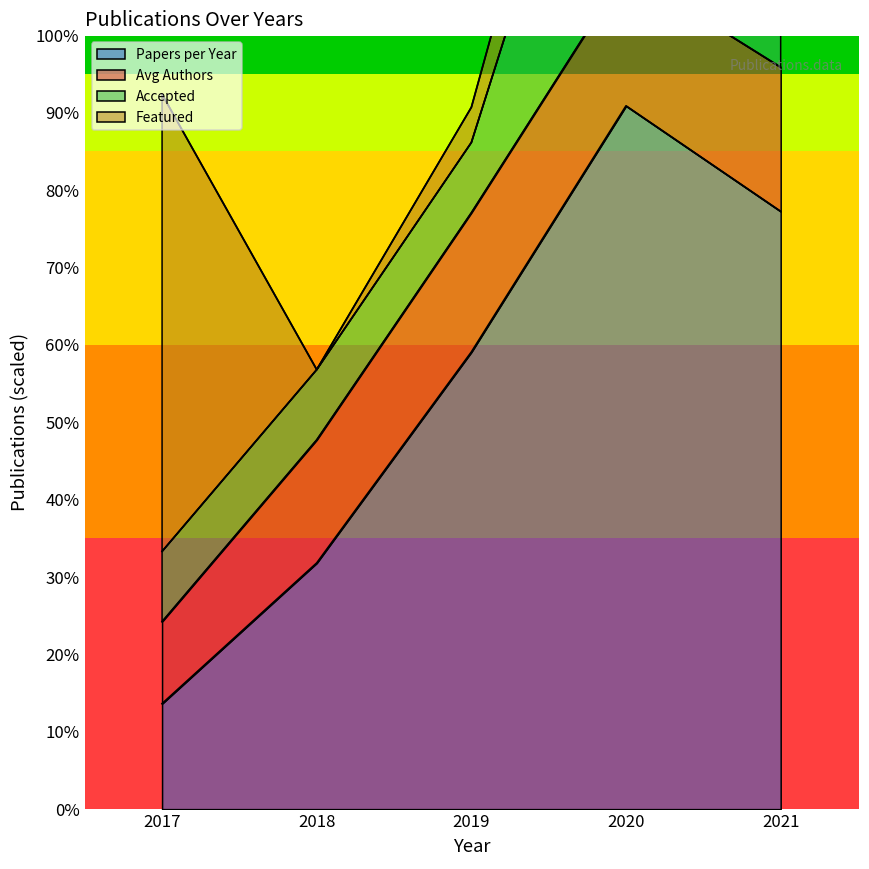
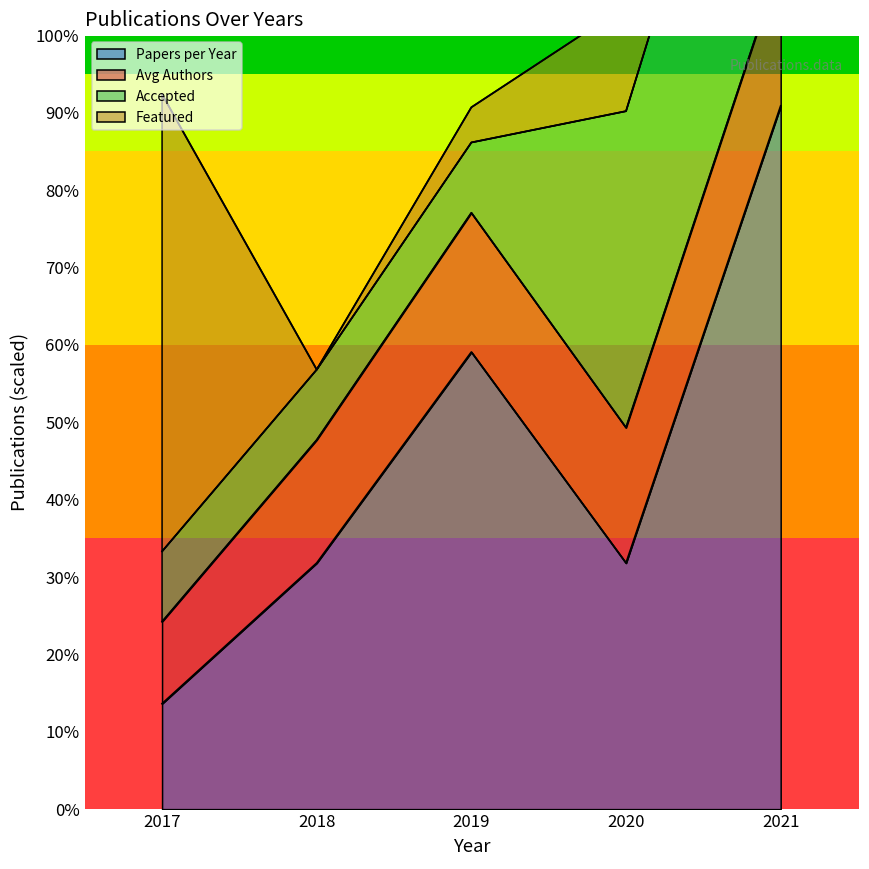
  {
    "Papers per Year": {
      "2017": "14%",
      "2018": "32%",
      "2019": "59%",
-     "2020": "91%",
-     "2021": "77%"
+     "2020": "32%",
+     "2021": "91%"
    },
    "Avg Authors": {
      "2017": "11%",
      "2018": "16%",
      "2019": "18%"
    },
    "Accepted": {
      "2017": "9%",
      "2019": "9%"
    },
    "Featured": {
      "2019": "5%"
    }
  }
